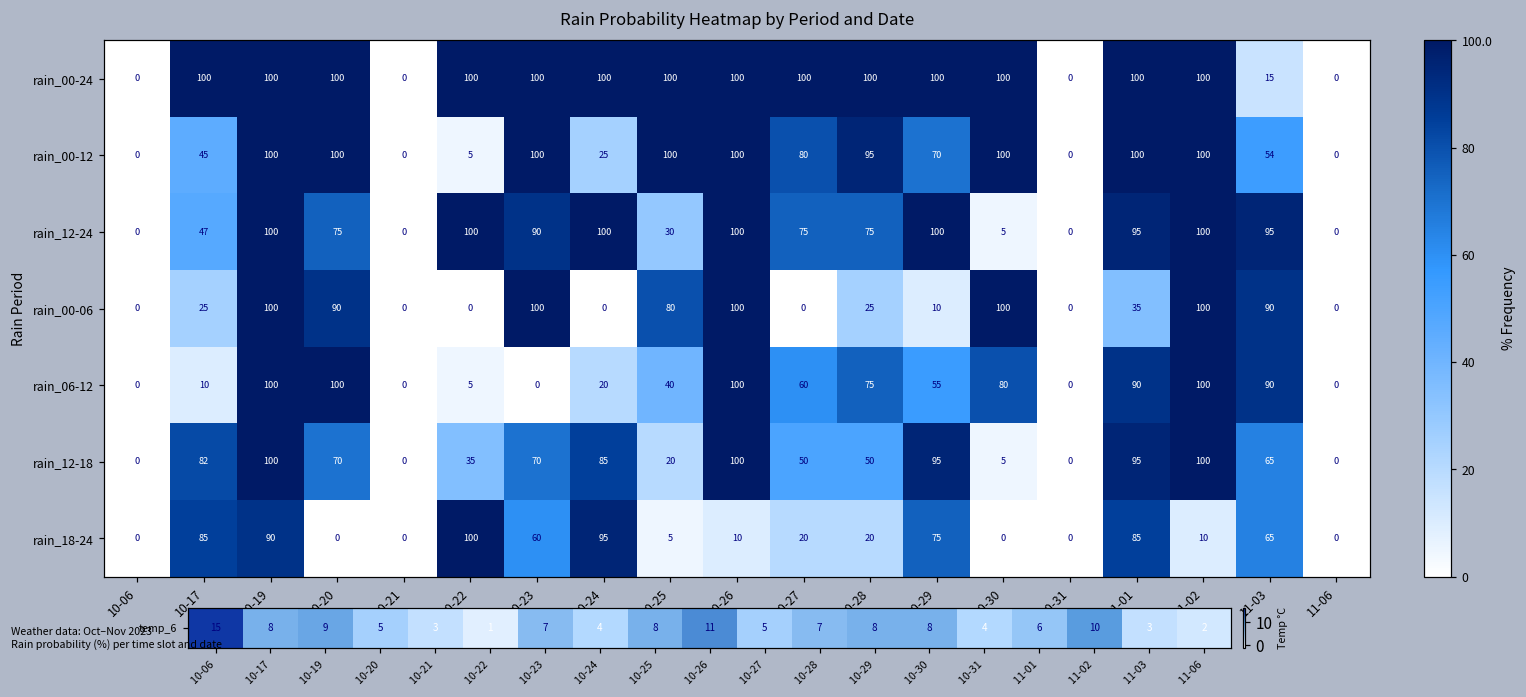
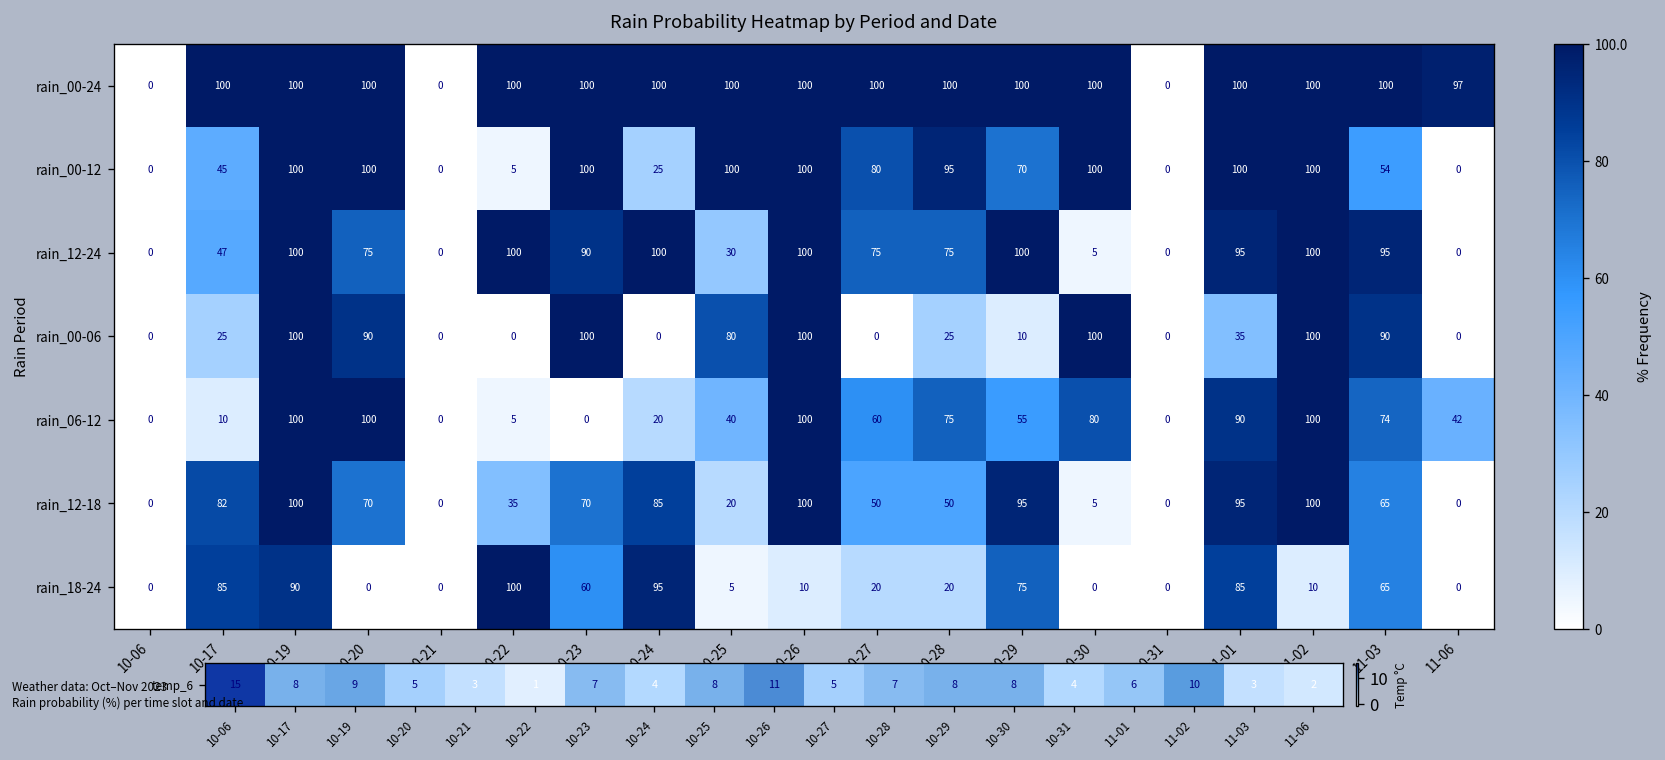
  {
    "rain_00-24": {
      "10-06": 0,
      "10-17": 100,
-     "11-03": 15,
-     "11-06": 0
+     "11-03": 100,
+     "11-06": 97
    },
    "rain_00-12": {
      "10-06": 0,
      "10-17": 45,
      "11-03": 54,
      "11-06": 0
    },
    "rain_12-24": {
      "10-06": 0,
      "10-17": 47,
      "11-03": 95,
      "11-06": 0
    },
    "rain_00-06": {
      "10-06": 0,
      "10-17": 25,
      "11-03": 90,
      "11-06": 0
    },
    "rain_06-12": {
      "10-06": 0,
      "10-17": 10,
-     "11-03": 90,
-     "11-06": 0
+     "11-03": 74,
+     "11-06": 42
    },
    "rain_12-18": {
      "10-06": 0,
      "10-17": 82,
      "11-03": 65,
      "11-06": 0
    },
    "rain_18-24": {
      "10-06": 0,
      "10-17": 85,
      "11-03": 65,
      "11-06": 0
    }
  }
